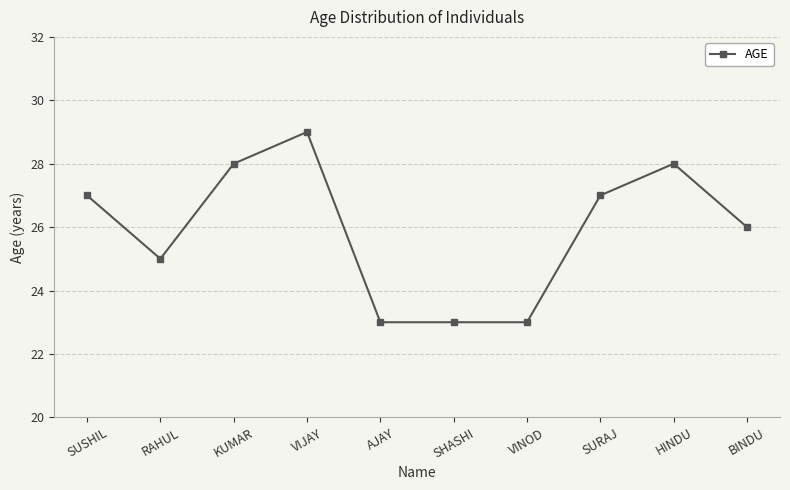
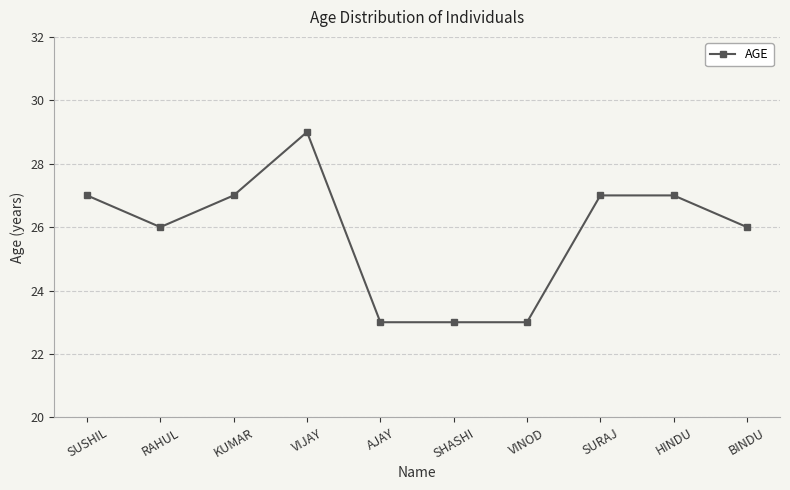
  {
    "SUSHIL": 27,
-   "RAHUL": 25,
-   "KUMAR": 28,
+   "RAHUL": 26,
+   "KUMAR": 27,
    "VIJAY": 29,
    "AJAY": 23,
    "SHASHI": 23,
    "VINOD": 23,
    "SURAJ": 27,
-   "HINDU": 28,
+   "HINDU": 27,
    "BINDU": 26
  }
